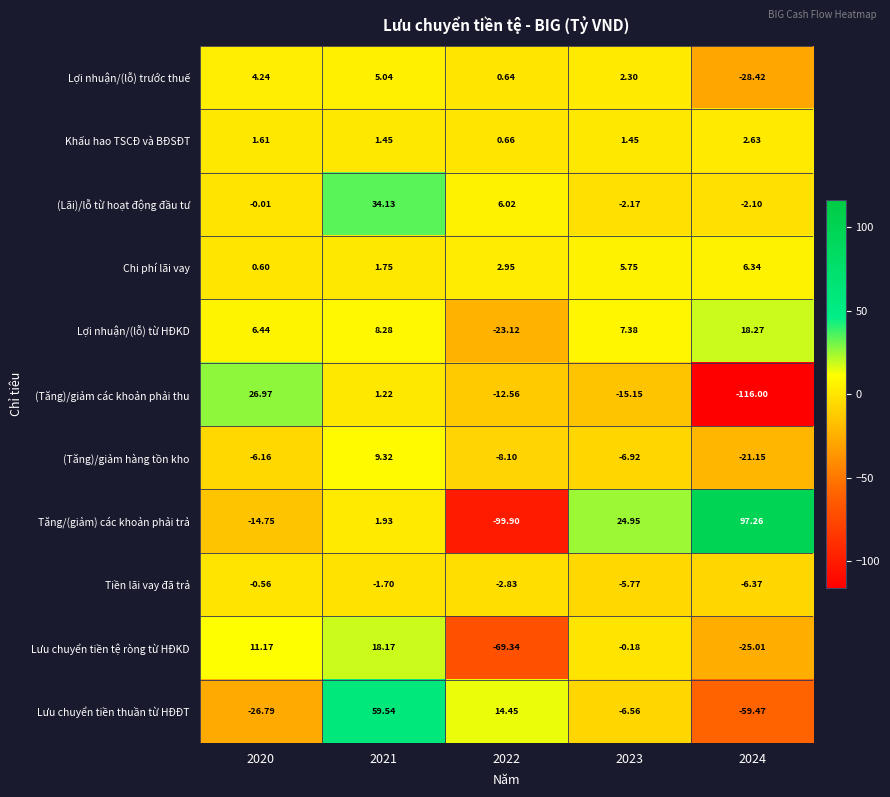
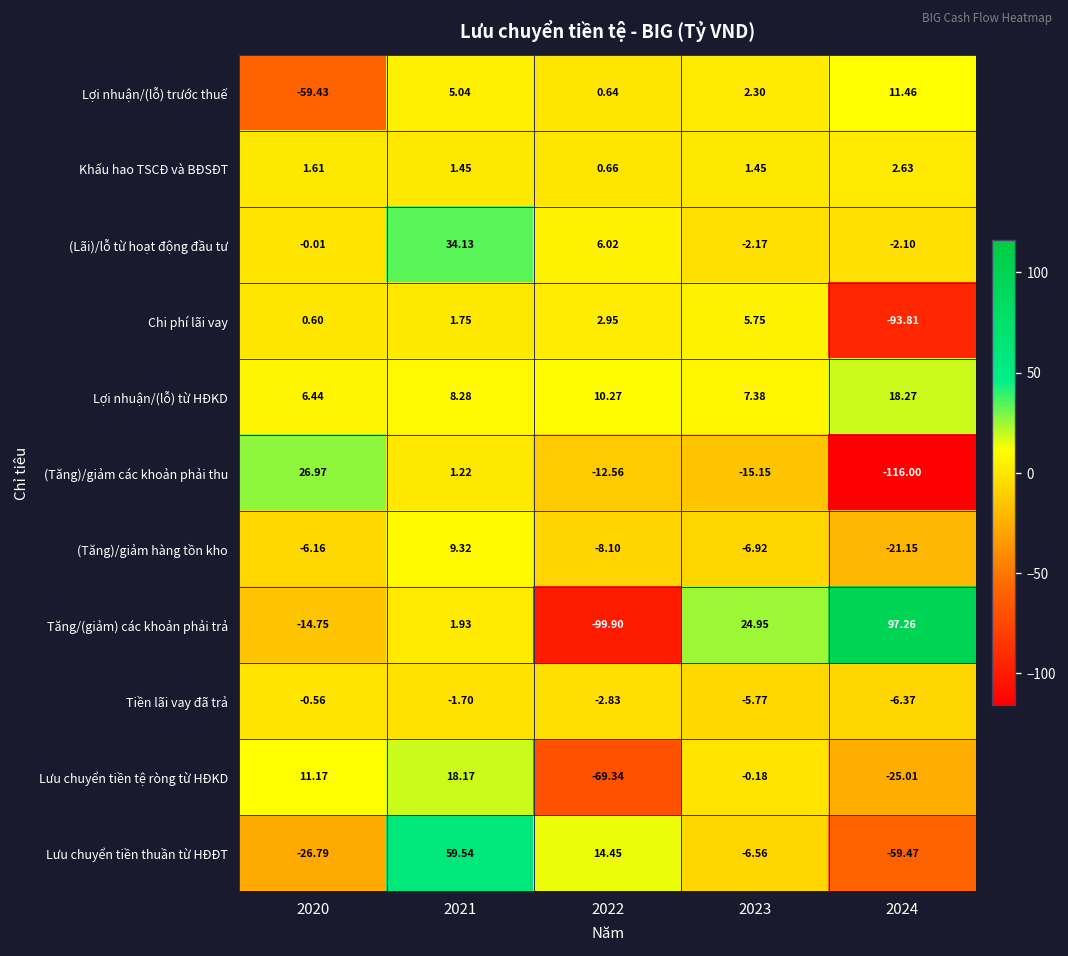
  {
    "Lợi nhuận/(lỗ) trước thuế": {
-     "2020": 4.24,
+     "2020": -59.43,
      "2021": 5.04,
      "2022": 0.64,
      "2023": 2.30,
-     "2024": -28.42
+     "2024": 11.46
    },
    "Khấu hao TSCĐ và BĐSĐT": {
      "2020": 1.61,
      "2021": 1.45,
      "2022": 0.66,
      "2023": 1.45,
      "2024": 2.63
    },
    "(Lãi)/lỗ từ hoạt động đầu tư": {
      "2020": -0.01,
      "2021": 34.13,
      "2022": 6.02,
      "2023": -2.17,
      "2024": -2.10
    },
    "Chi phí lãi vay": {
      "2020": 0.60,
      "2021": 1.75,
      "2022": 2.95,
      "2023": 5.75,
-     "2024": 6.34
+     "2024": -93.81
    },
    "Lợi nhuận/(lỗ) từ HĐKD": {
      "2020": 6.44,
      "2021": 8.28,
-     "2022": -23.12,
+     "2022": 10.27,
      "2023": 7.38,
      "2024": 18.27
    },
    "(Tăng)/giảm các khoản phải thu": {
      "2020": 26.97,
      "2021": 1.22,
      "2022": -12.56,
      "2023": -15.15,
      "2024": -116.00
    },
    "(Tăng)/giảm hàng tồn kho": {
      "2020": -6.16,
      "2021": 9.32,
      "2022": -8.10,
      "2023": -6.92,
      "2024": -21.15
    },
    "Tăng/(giảm) các khoản phải trả": {
      "2020": -14.75,
      "2021": 1.93,
      "2022": -99.90,
      "2023": 24.95,
      "2024": 97.26
    },
    "Tiền lãi vay đã trả": {
      "2020": -0.56,
      "2021": -1.70,
      "2022": -2.83,
      "2023": -5.77,
      "2024": -6.37
    },
    "Lưu chuyển tiền tệ ròng từ HĐKD": {
      "2020": 11.17,
      "2021": 18.17,
      "2022": -69.34,
      "2023": -0.18,
      "2024": -25.01
    },
    "Lưu chuyển tiền thuần từ HĐĐT": {
      "2020": -26.79,
      "2021": 59.54,
      "2022": 14.45,
      "2023": -6.56,
      "2024": -59.47
    }
  }
